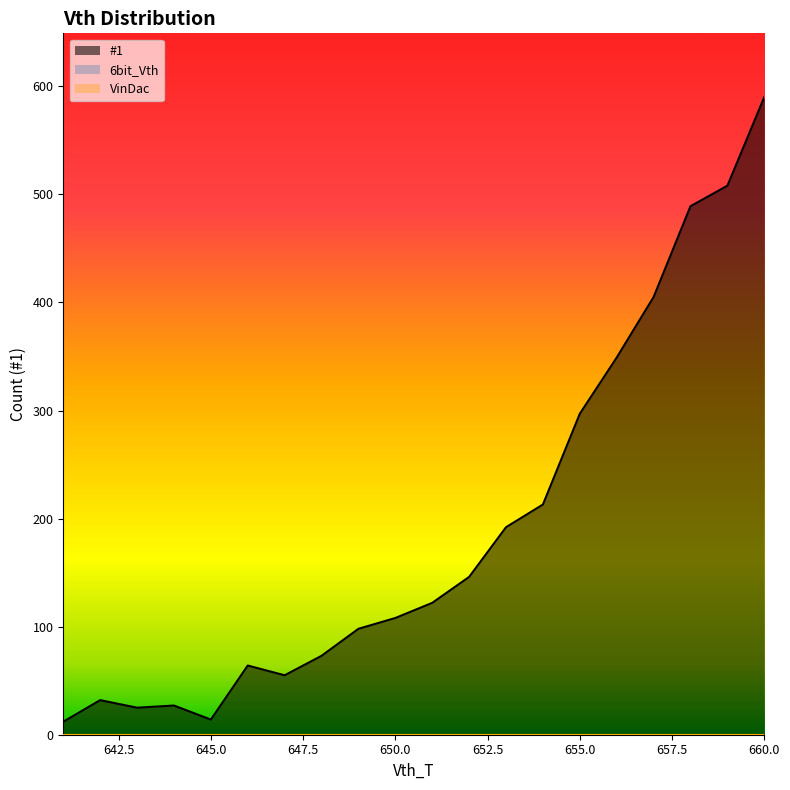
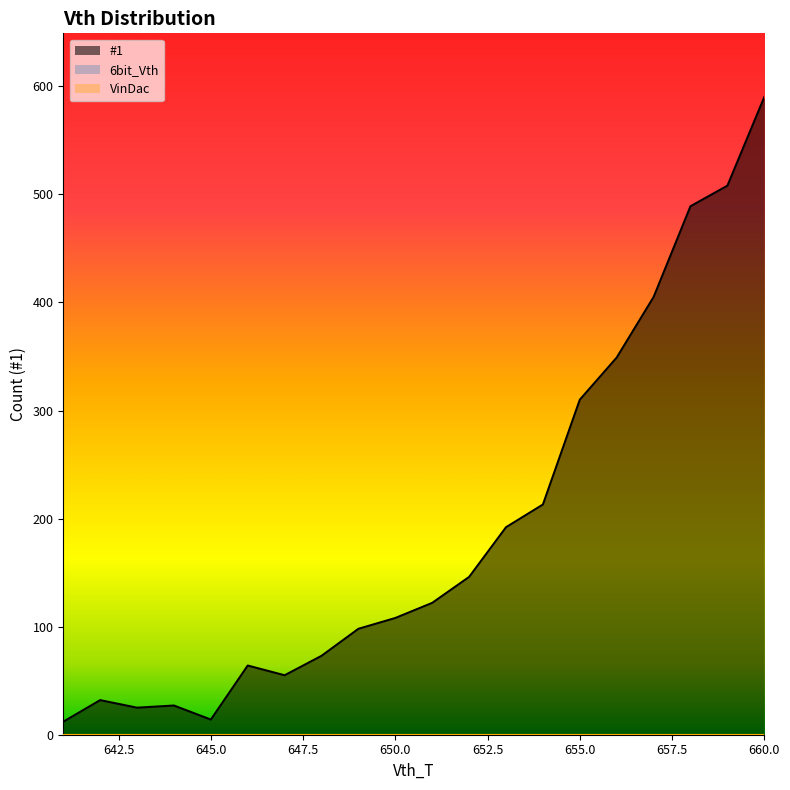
  {
    "#1": {
      "645.0": 14,
      "650.0": 108,
-     "655.0": 297,
+     "655.0": 310,
      "660.0": 590
    },
    "VinDac": {
      "645.0": 0,
      "650.0": 0,
      "655.0": 0,
      "660.0": 0
    }
  }
